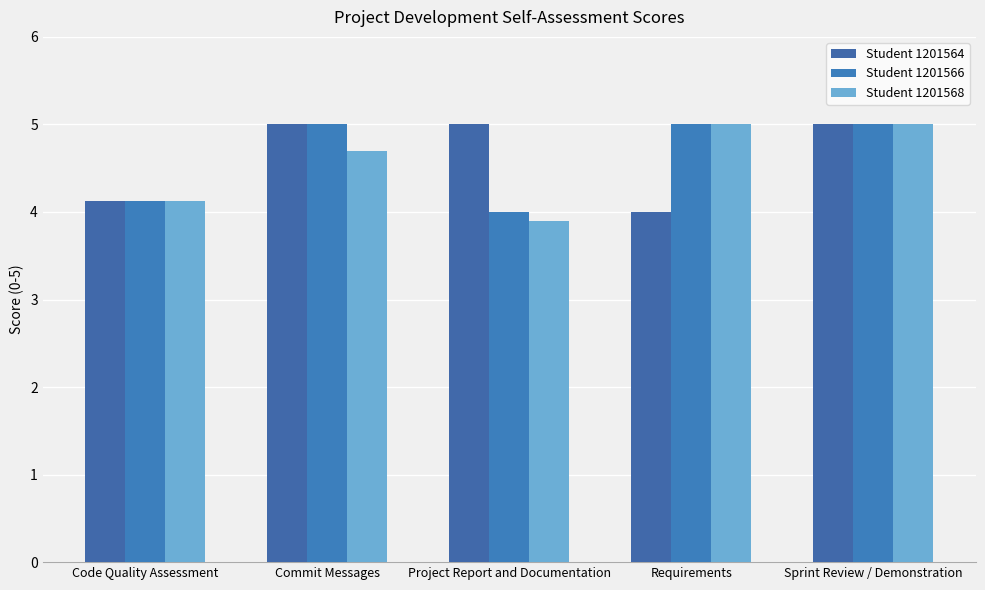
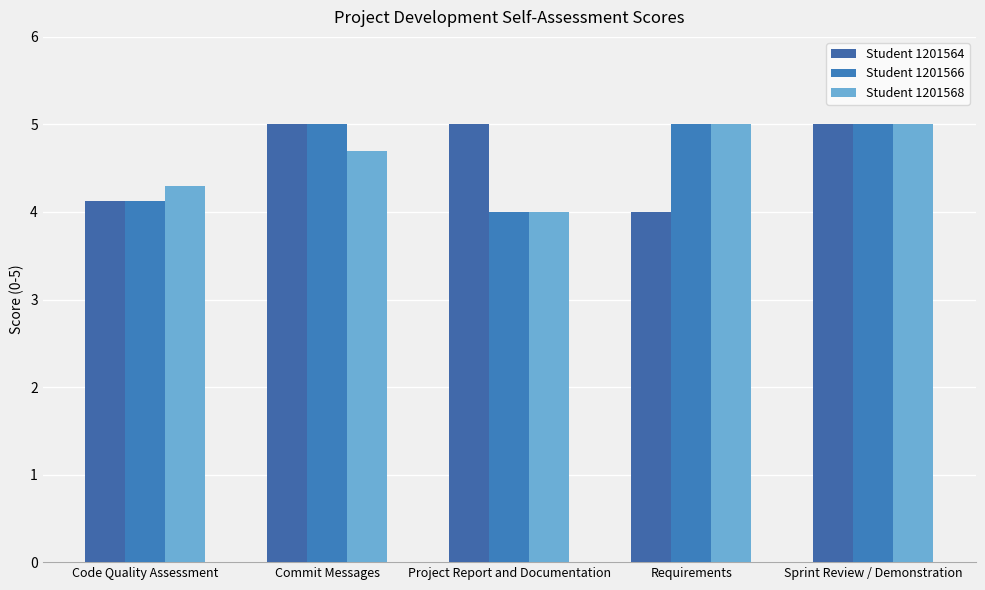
  {
    "Student 1201568": {
-     "Code Quality Assessment": 4.1,
+     "Code Quality Assessment": 4.3,
      "Commit Messages": 4.7,
-     "Project Report and Documentation": 3.9,
+     "Project Report and Documentation": 4.0,
      "Requirements": 5.0,
      "Sprint Review / Demonstration": 5.0
    }
  }
